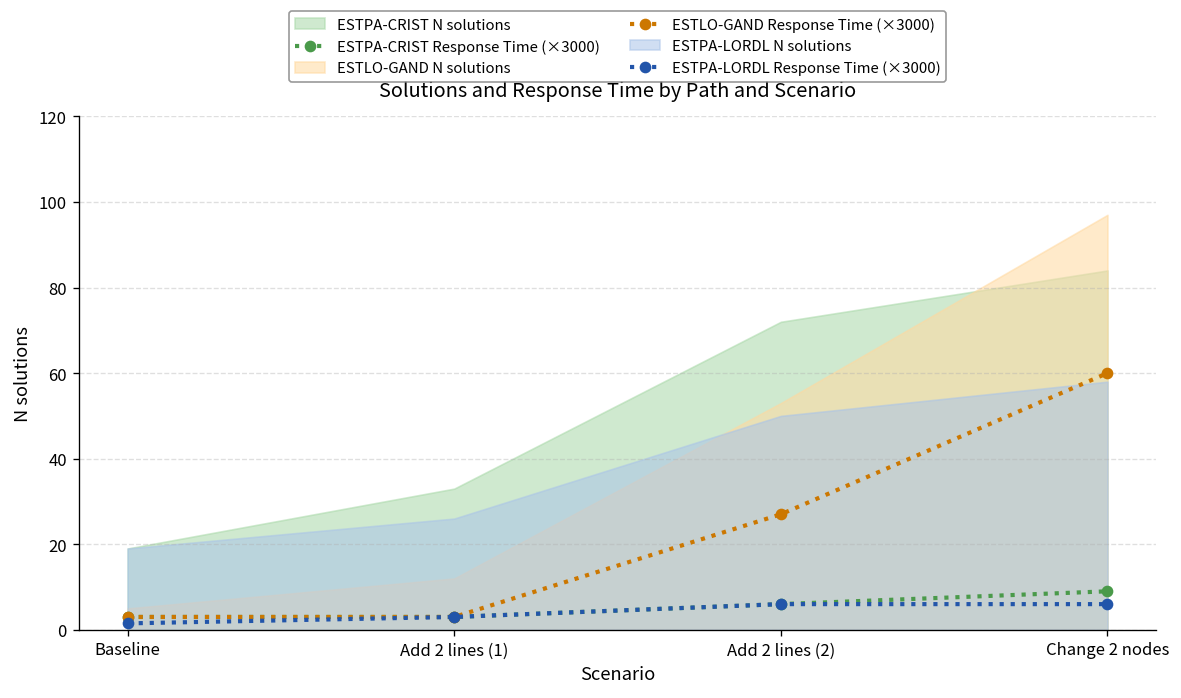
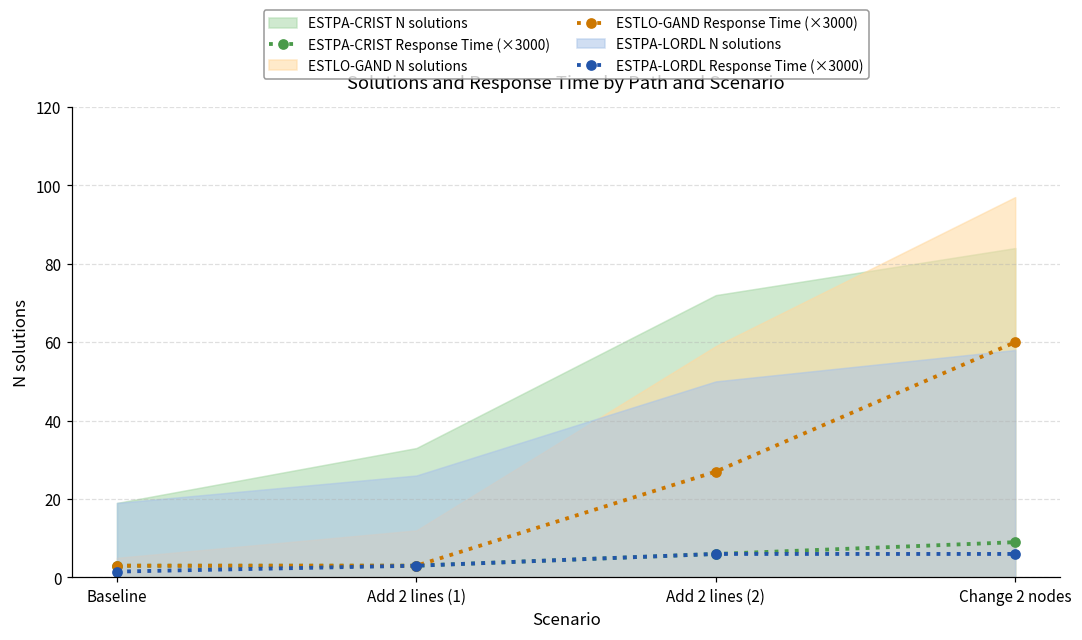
  {
    "ESTPA-CRIST Response Time (×3000)": {
      "Change 2 nodes": 9
    },
    "ESTLO-GAND N solutions": {
      "Baseline": 5,
      "Add 2 lines (1)": 12,
-     "Add 2 lines (2)": 53,
+     "Add 2 lines (2)": 59,
      "Change 2 nodes": 97
    },
    "ESTLO-GAND Response Time (×3000)": {
      "Add 2 lines (2)": 27,
      "Change 2 nodes": 60
    },
    "ESTPA-LORDL Response Time (×3000)": {
      "Baseline": 2,
      "Change 2 nodes": 6
    }
  }
